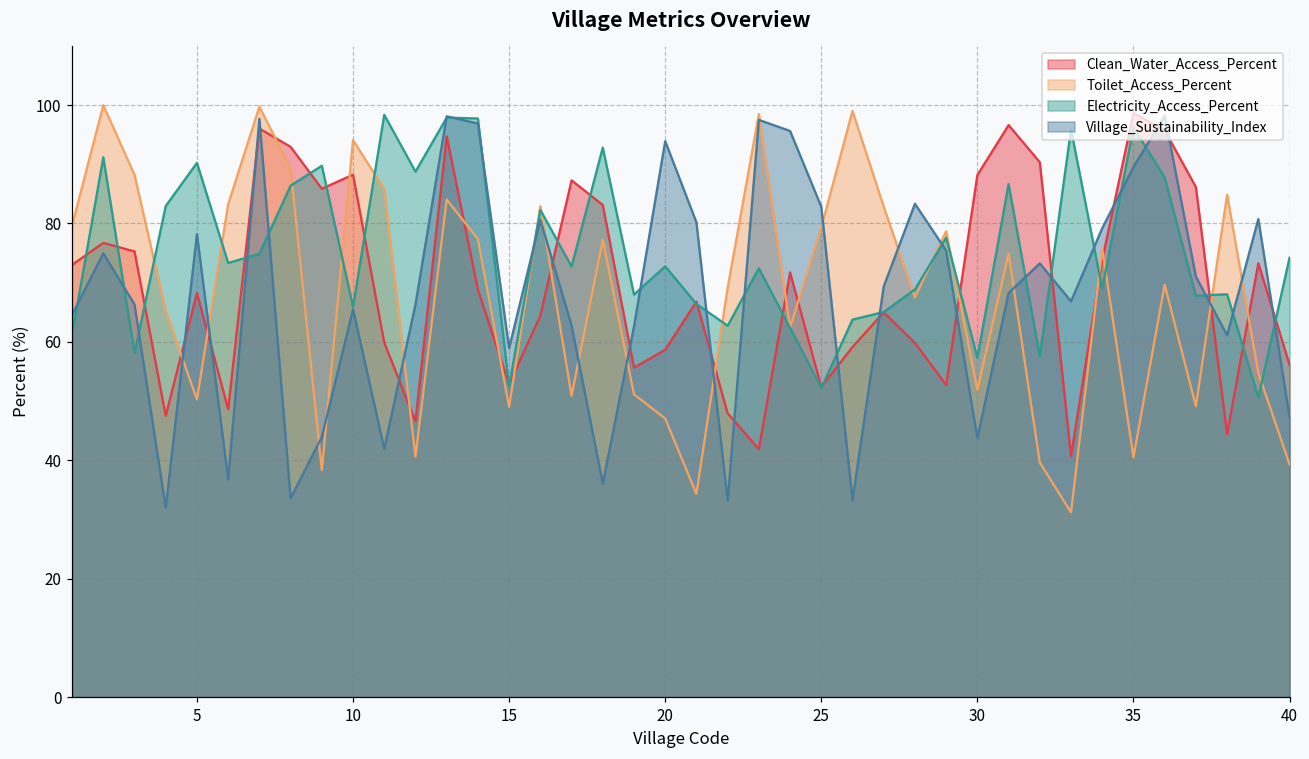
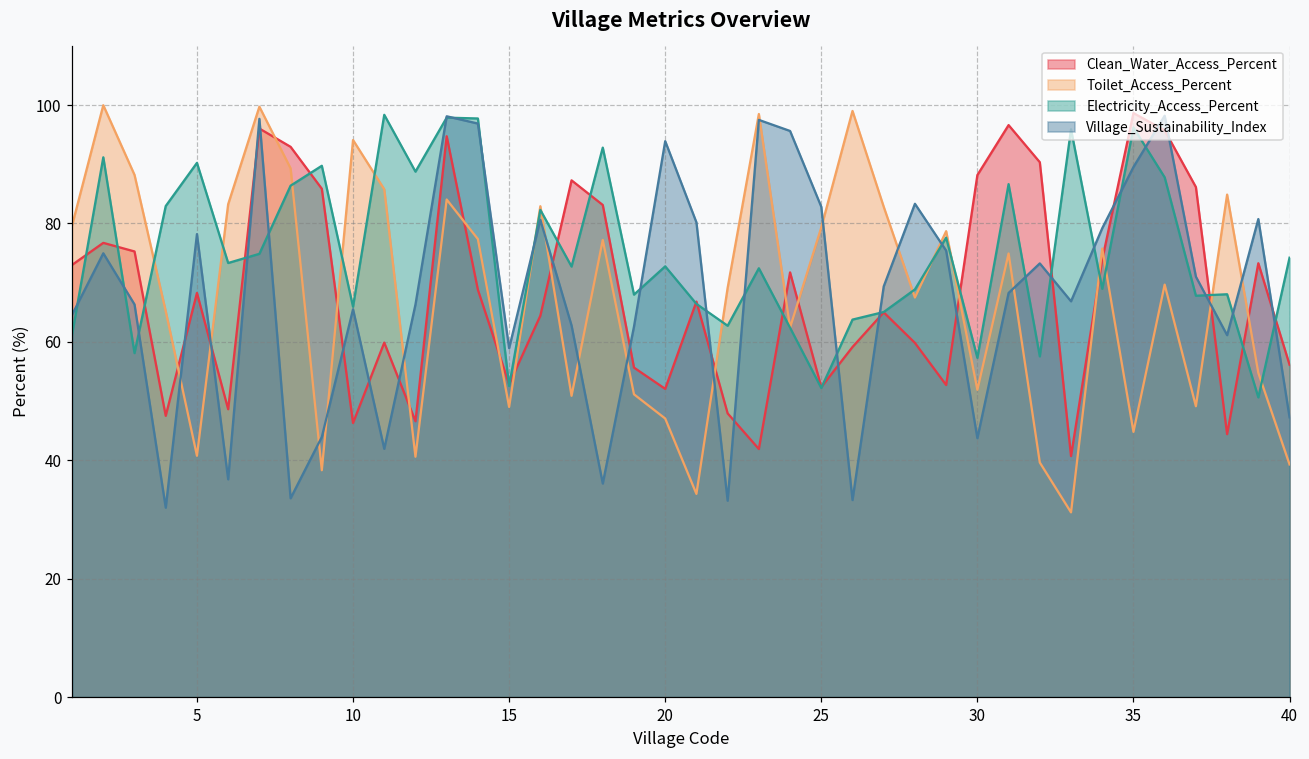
  {
    "Clean_Water_Access_Percent": {
      "5": 68,
-     "10": 88,
-     "20": 59,
+     "10": 46,
+     "20": 52,
      "30": 88,
      "40": 56
    },
    "Toilet_Access_Percent": {
-     "5": 50,
+     "5": 41,
      "10": 94,
      "15": 49,
      "20": 47,
      "25": 79,
      "30": 52,
-     "35": 41,
+     "35": 45,
      "40": 39
    }
  }
